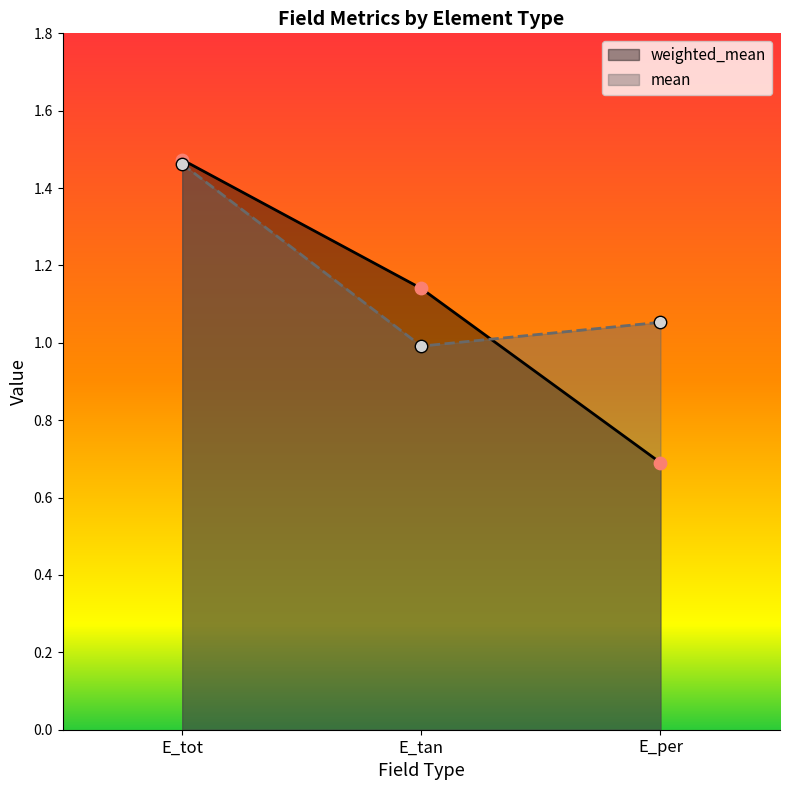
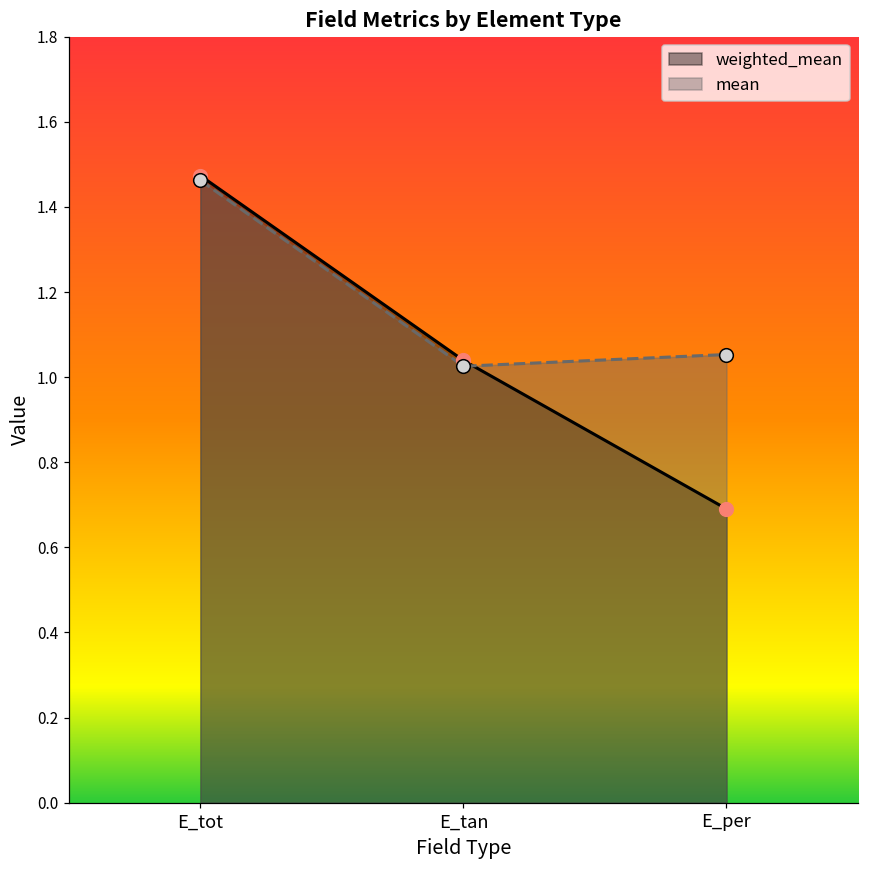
  {
    "weighted_mean": {
      "E_tot": 1.47,
-     "E_tan": 1.14,
+     "E_tan": 1.04,
      "E_per": 0.69
    },
    "mean": {
      "E_tot": 1.46,
-     "E_tan": 0.99,
+     "E_tan": 1.03,
      "E_per": 1.05
    }
  }
